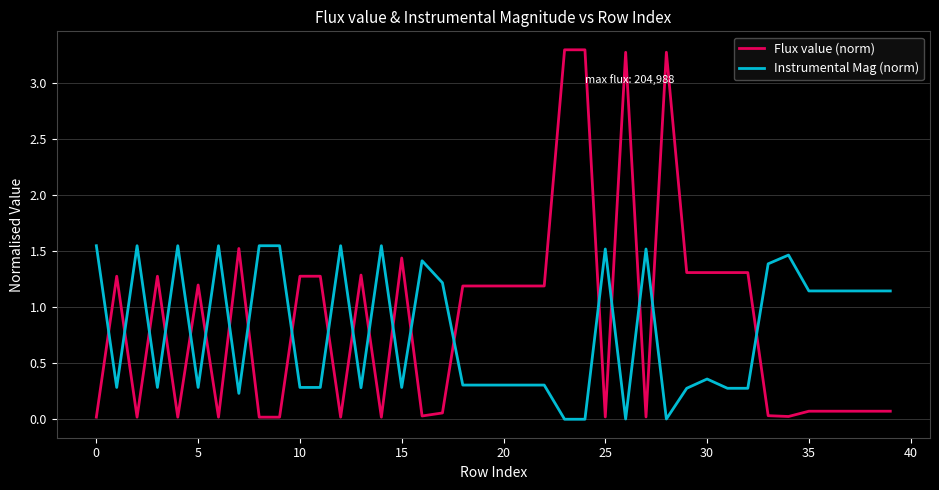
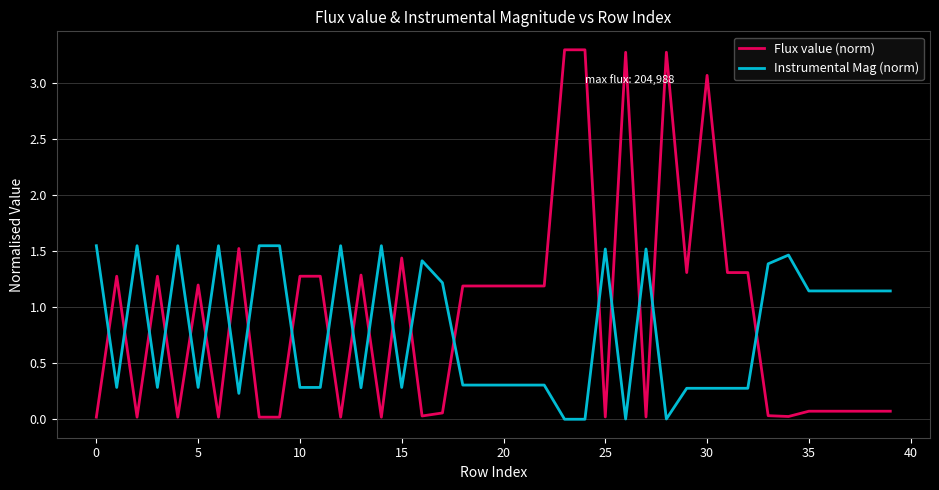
  {
    "Flux value (norm)": {
      "0": 0.02,
      "5": 1.20,
      "10": 1.28,
      "15": 1.44,
      "20": 1.19,
      "25": 0.02,
-     "30": 1.31,
+     "30": 3.07,
      "35": 0.07
    },
    "Instrumental Mag (norm)": {
      "0": 1.55,
      "5": 0.28,
      "10": 0.28,
      "15": 0.28,
      "20": 0.31,
      "25": 1.52,
-     "30": 0.36,
+     "30": 0.28,
      "35": 1.15
    }
  }
